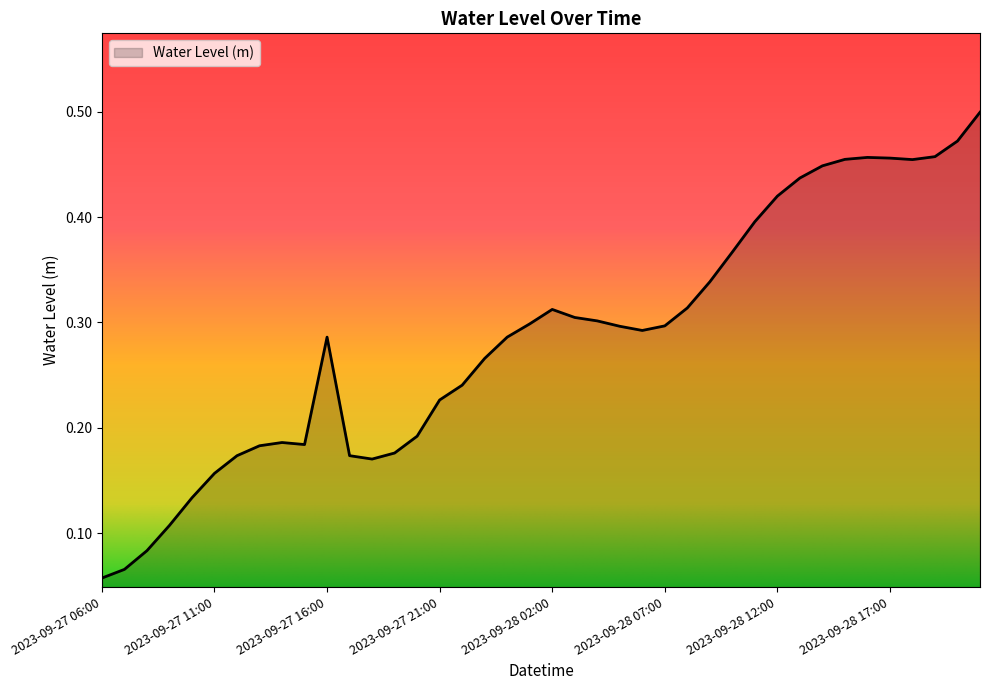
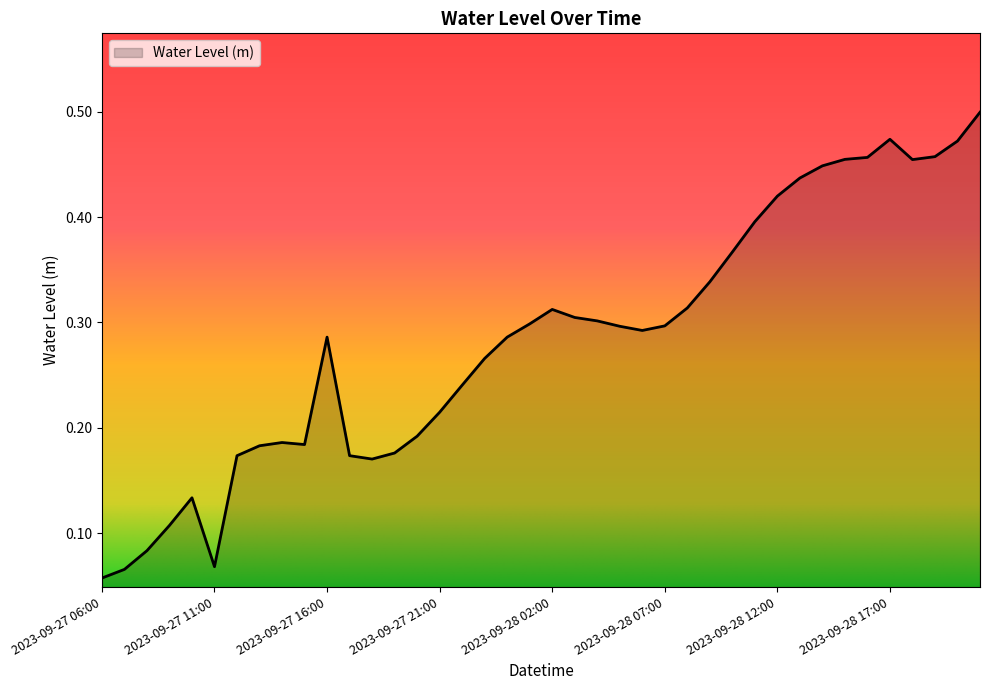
  {
    "2023-09-27 06:00": 0.057,
-   "2023-09-27 11:00": 0.157,
+   "2023-09-27 11:00": 0.068,
    "2023-09-27 16:00": 0.286,
-   "2023-09-27 21:00": 0.226,
+   "2023-09-27 21:00": 0.215,
    "2023-09-28 02:00": 0.312,
    "2023-09-28 07:00": 0.297,
    "2023-09-28 12:00": 0.420,
-   "2023-09-28 17:00": 0.456
+   "2023-09-28 17:00": 0.474
  }
